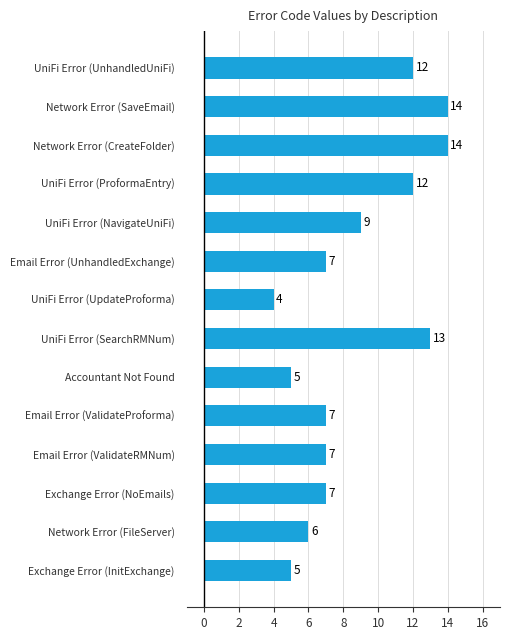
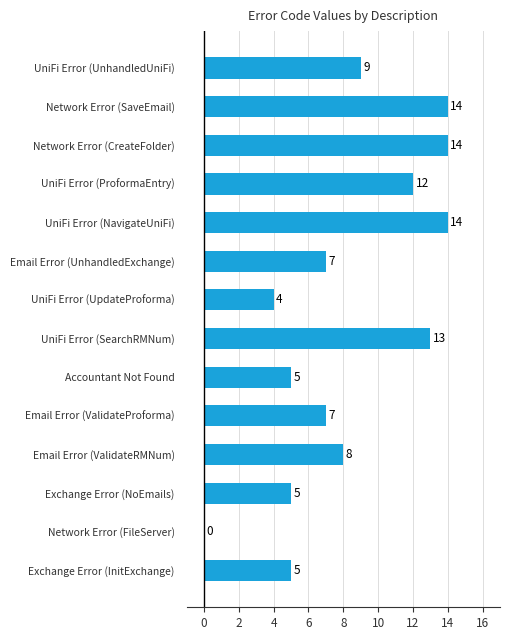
  {
-   "UniFi Error (UnhandledUniFi)": 12,
+   "UniFi Error (UnhandledUniFi)": 9,
    "Network Error (SaveEmail)": 14,
    "Network Error (CreateFolder)": 14,
    "UniFi Error (ProformaEntry)": 12,
-   "UniFi Error (NavigateUniFi)": 9,
+   "UniFi Error (NavigateUniFi)": 14,
    "Email Error (UnhandledExchange)": 7,
    "UniFi Error (UpdateProforma)": 4,
    "UniFi Error (SearchRMNum)": 13,
    "Accountant Not Found": 5,
    "Email Error (ValidateProforma)": 7,
-   "Email Error (ValidateRMNum)": 7,
-   "Exchange Error (NoEmails)": 7,
-   "Network Error (FileServer)": 6,
+   "Email Error (ValidateRMNum)": 8,
+   "Exchange Error (NoEmails)": 5,
+   "Network Error (FileServer)": 0,
    "Exchange Error (InitExchange)": 5
  }
